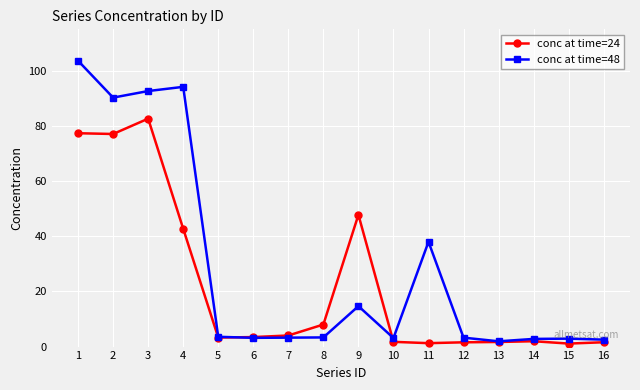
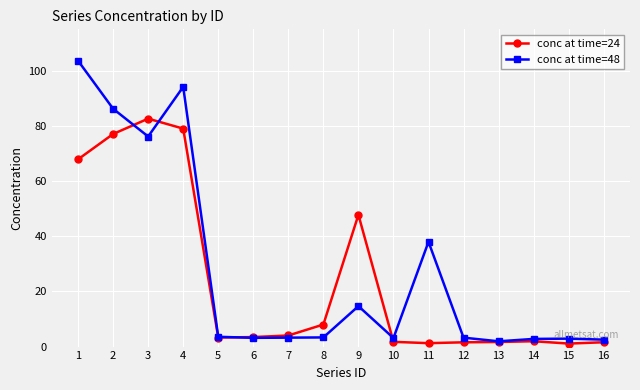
  {
    "conc at time=24": {
-     "1": 77,
+     "1": 68,
      "2": 77,
      "3": 83,
-     "4": 43,
+     "4": 79,
      "8": 8,
      "9": 48,
      "10": 2,
      "11": 1,
      "12": 2,
      "15": 1,
      "16": 2
    },
    "conc at time=48": {
      "1": 104,
-     "2": 90,
-     "3": 93,
+     "2": 86,
+     "3": 76,
      "4": 94,
      "8": 3,
      "9": 15,
      "10": 3,
      "11": 38,
      "12": 3,
      "15": 3,
      "16": 3
    }
  }
